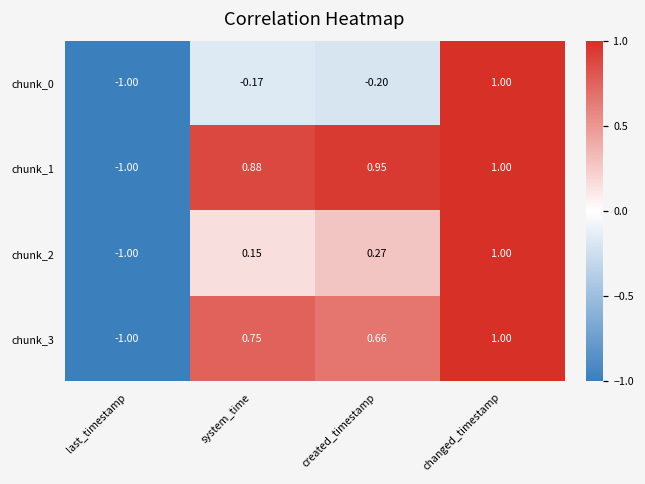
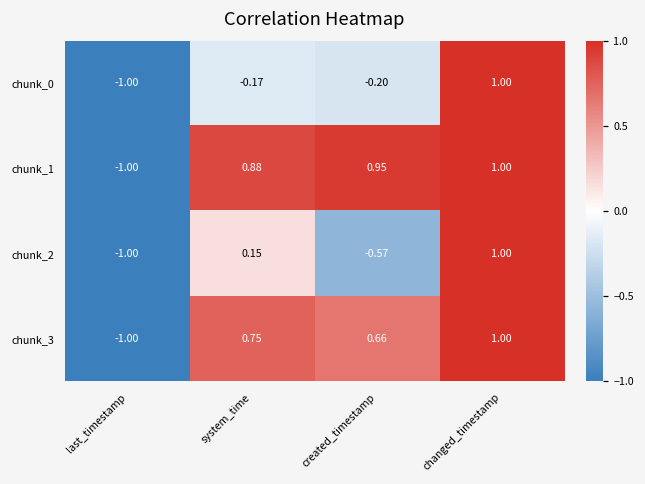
  {
    "chunk_0": {
      "last_timestamp": -1.00,
      "system_time": -0.17,
      "created_timestamp": -0.20,
      "changed_timestamp": 1.00
    },
    "chunk_1": {
      "last_timestamp": -1.00,
      "system_time": 0.88,
      "created_timestamp": 0.95,
      "changed_timestamp": 1.00
    },
    "chunk_2": {
      "last_timestamp": -1.00,
      "system_time": 0.15,
-     "created_timestamp": 0.27,
+     "created_timestamp": -0.57,
      "changed_timestamp": 1.00
    },
    "chunk_3": {
      "last_timestamp": -1.00,
      "system_time": 0.75,
      "created_timestamp": 0.66,
      "changed_timestamp": 1.00
    }
  }
